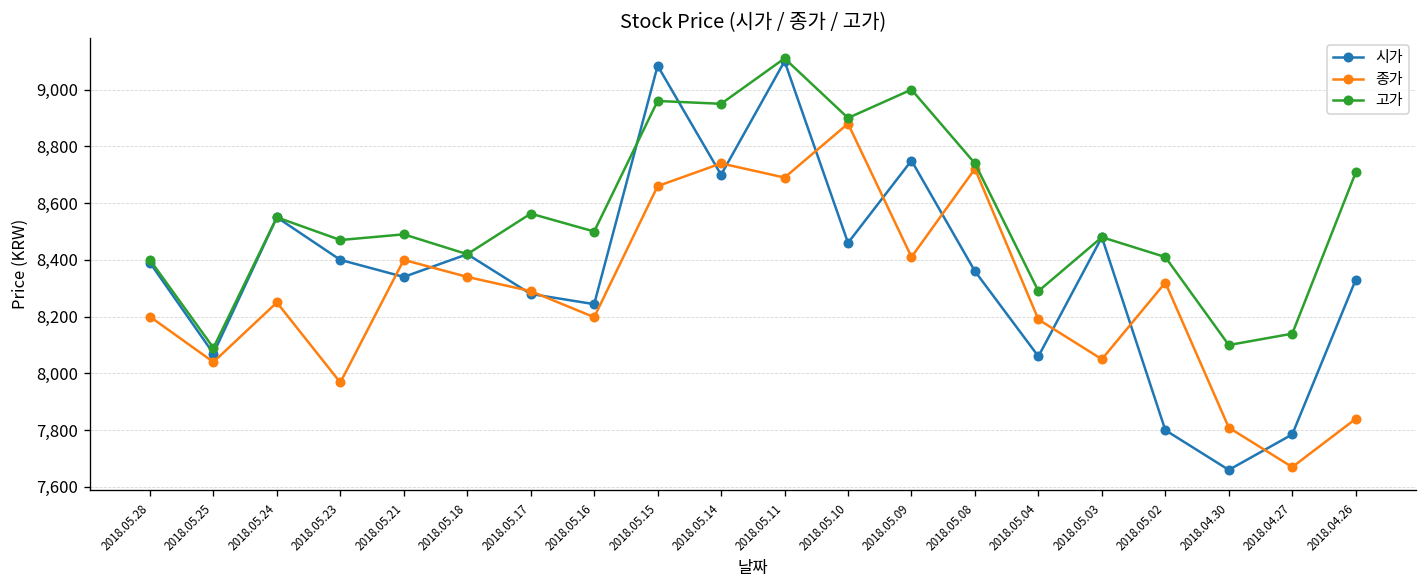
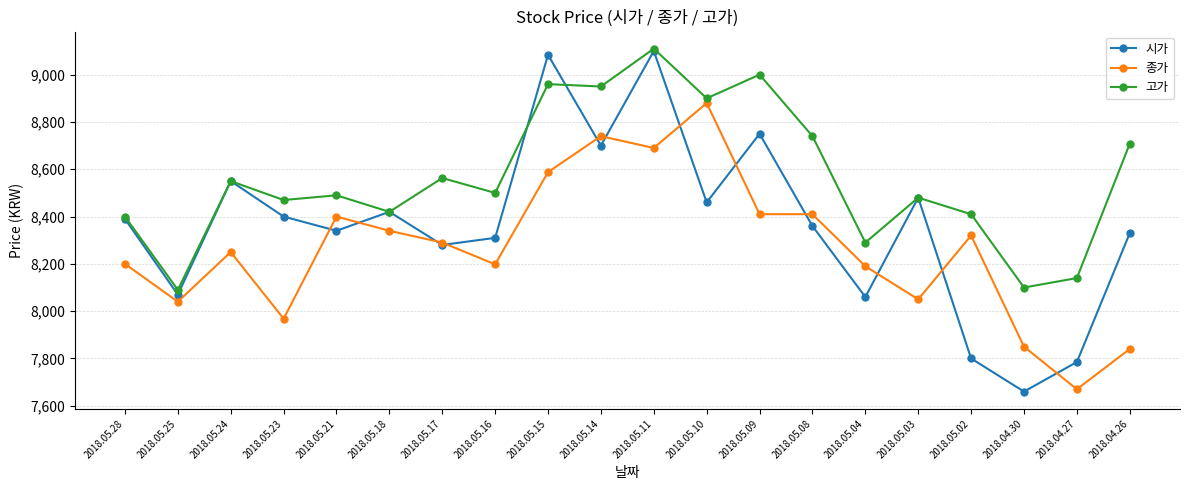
  {
    "시가": {
      "2018.05.25": "8,070",
      "2018.05.23": "8,400",
      "2018.05.21": "8,340",
-     "2018.05.16": "8,240",
+     "2018.05.16": "8,310",
      "2018.05.15": "9,080",
      "2018.05.14": "8,700",
      "2018.05.10": "8,460",
      "2018.05.09": "8,750",
      "2018.05.08": "8,360",
      "2018.05.04": "8,060",
      "2018.05.02": "7,800",
      "2018.04.30": "7,660",
      "2018.04.27": "7,790",
      "2018.04.26": "8,330"
    },
    "종가": {
      "2018.05.28": "8,200",
      "2018.05.25": "8,040",
      "2018.05.24": "8,250",
      "2018.05.23": "7,970",
      "2018.05.21": "8,400",
      "2018.05.18": "8,340",
      "2018.05.16": "8,200",
-     "2018.05.15": "8,660",
+     "2018.05.15": "8,590",
      "2018.05.14": "8,740",
      "2018.05.11": "8,690",
      "2018.05.10": "8,880",
      "2018.05.09": "8,410",
-     "2018.05.08": "8,720",
+     "2018.05.08": "8,410",
      "2018.05.04": "8,190",
      "2018.05.03": "8,050",
      "2018.05.02": "8,320",
-     "2018.04.30": "7,810",
+     "2018.04.30": "7,850",
      "2018.04.27": "7,670",
      "2018.04.26": "7,840"
    },
    "고가": {
      "2018.05.25": "8,090",
      "2018.05.23": "8,470",
      "2018.05.21": "8,490",
      "2018.05.17": "8,560",
      "2018.05.16": "8,500",
      "2018.05.15": "8,960",
      "2018.05.14": "8,950",
      "2018.05.10": "8,900",
      "2018.05.09": "9,000",
      "2018.05.08": "8,740",
      "2018.05.04": "8,290",
      "2018.05.02": "8,410",
      "2018.04.30": "8,100",
      "2018.04.27": "8,140",
      "2018.04.26": "8,710"
    }
  }
